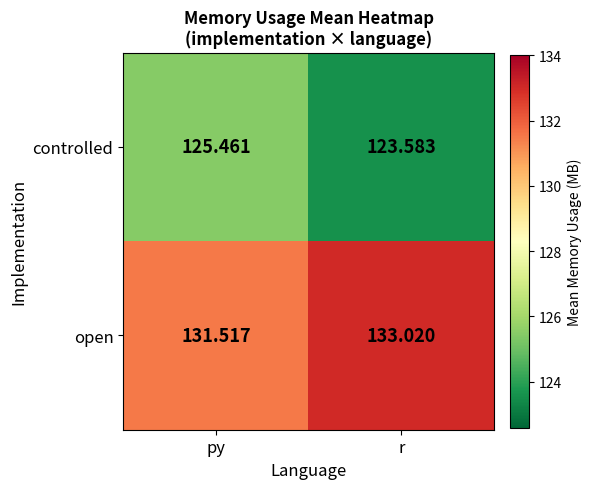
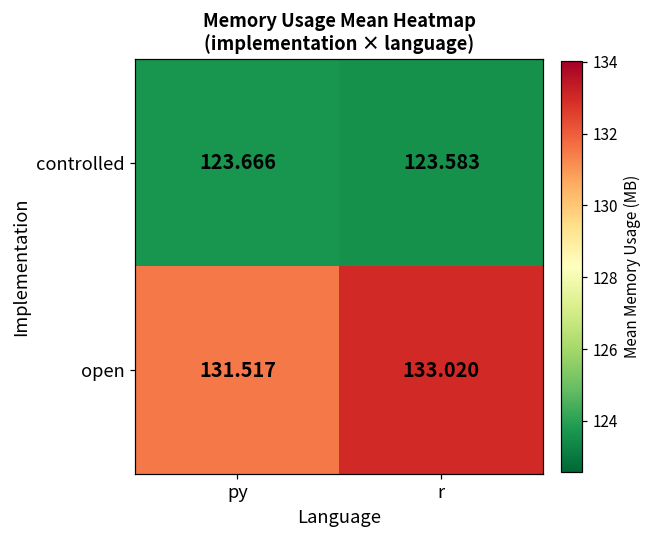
  {
    "controlled": {
-     "py": 125.461,
+     "py": 123.666,
      "r": 123.583
    },
    "open": {
      "py": 131.517,
      "r": 133.020
    }
  }
